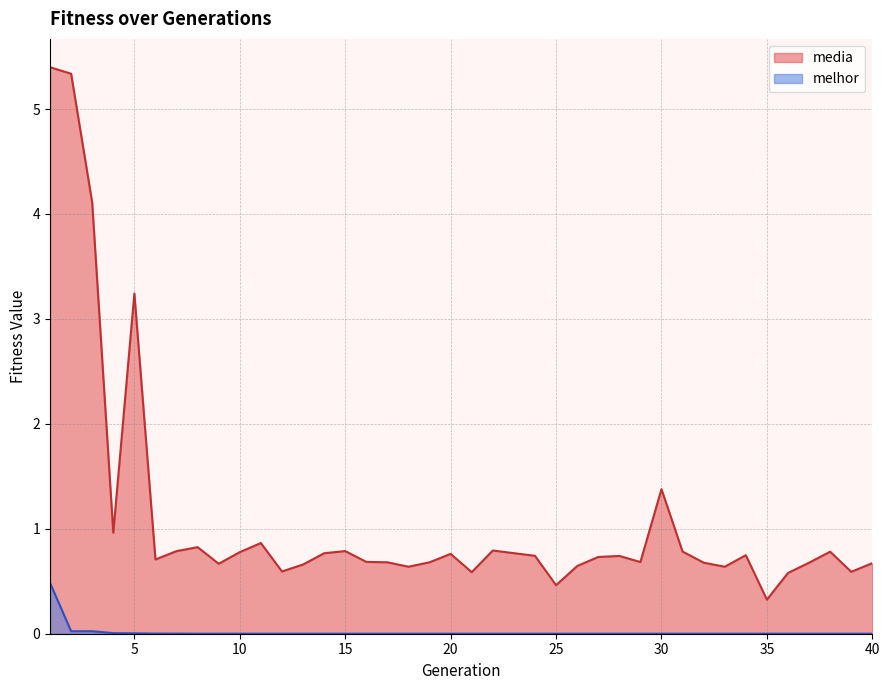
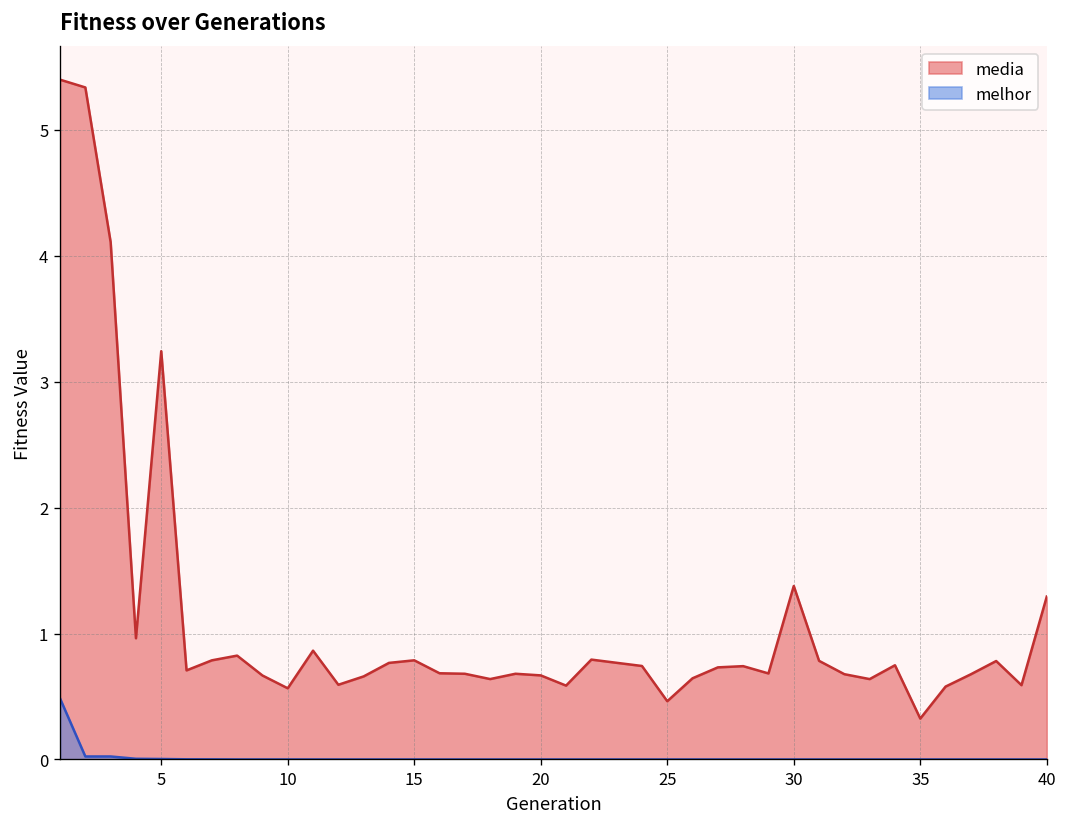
  {
    "media": {
      "5": 3.24,
-     "10": 0.78,
+     "10": 0.57,
      "15": 0.79,
-     "20": 0.76,
+     "20": 0.67,
      "25": 0.46,
      "30": 1.38,
      "35": 0.32,
-     "40": 0.67
+     "40": 1.29
    },
    "melhor": {
      "5": 0.00,
      "10": 0.00,
      "15": 0.00,
      "20": 0.00,
      "25": 0.00,
      "30": 0.00,
      "35": 0.00,
      "40": 0.00
    }
  }
